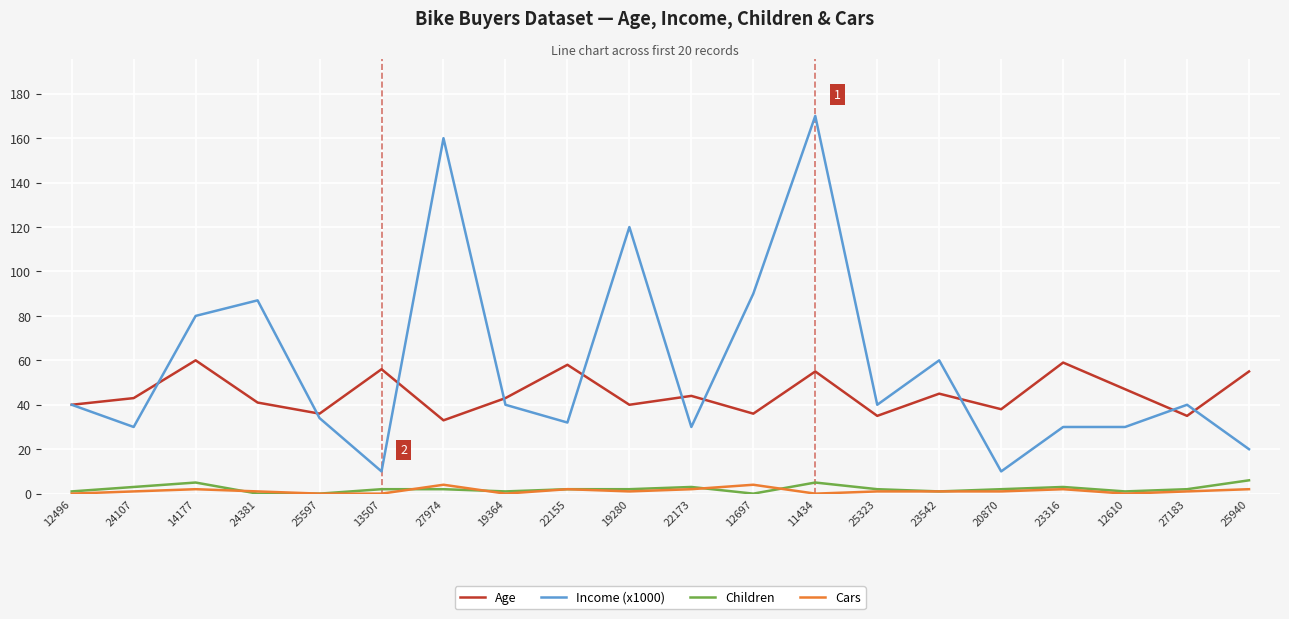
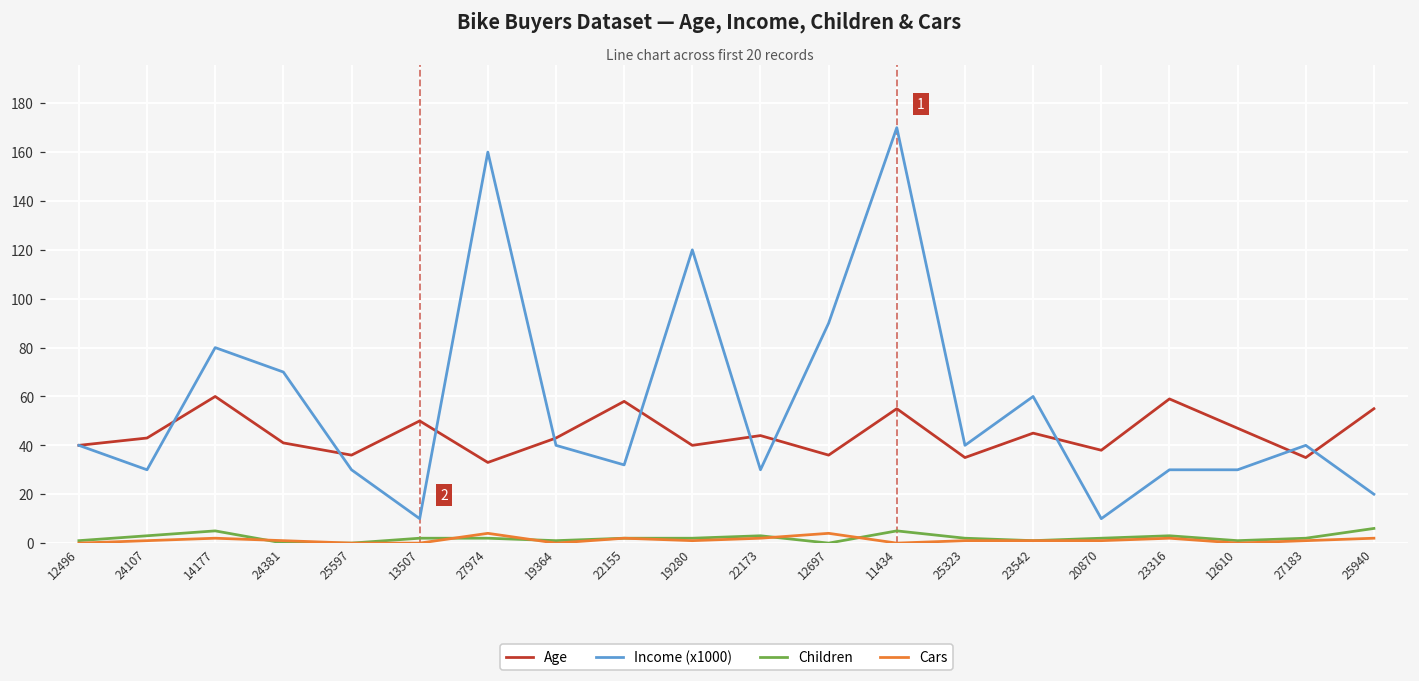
  {
    "Age": {
      "24107": 43,
      "14177": 60,
      "24381": 41,
      "25597": 36,
-     "13507": 56,
+     "13507": 50,
      "27974": 33,
      "19364": 43,
      "22155": 58,
      "19280": 40,
      "22173": 44,
      "12697": 36,
      "11434": 55,
      "25323": 35,
      "23542": 45,
      "20870": 38,
      "23316": 59,
      "12610": 47,
      "27183": 35,
      "25940": 55
    },
    "Income (x1000)": {
      "24107": 30,
      "14177": 80,
-     "24381": 87,
-     "25597": 34,
+     "24381": 70,
+     "25597": 30,
      "27974": 160,
      "19364": 40,
      "22155": 32,
      "19280": 120,
      "22173": 30,
      "12697": 90,
      "25323": 40,
      "23542": 60,
      "20870": 10,
      "23316": 30,
      "12610": 30,
      "27183": 40,
      "25940": 20
    },
    "Children": {
      "24107": 3,
      "14177": 5,
      "13507": 2,
      "27974": 2,
      "12697": 0,
      "11434": 5,
      "25940": 6
    },
    "Cars": {
      "24107": 1,
      "14177": 2,
      "13507": 0,
      "27974": 4,
      "12697": 4,
      "11434": 0,
      "25940": 2
    }
  }
